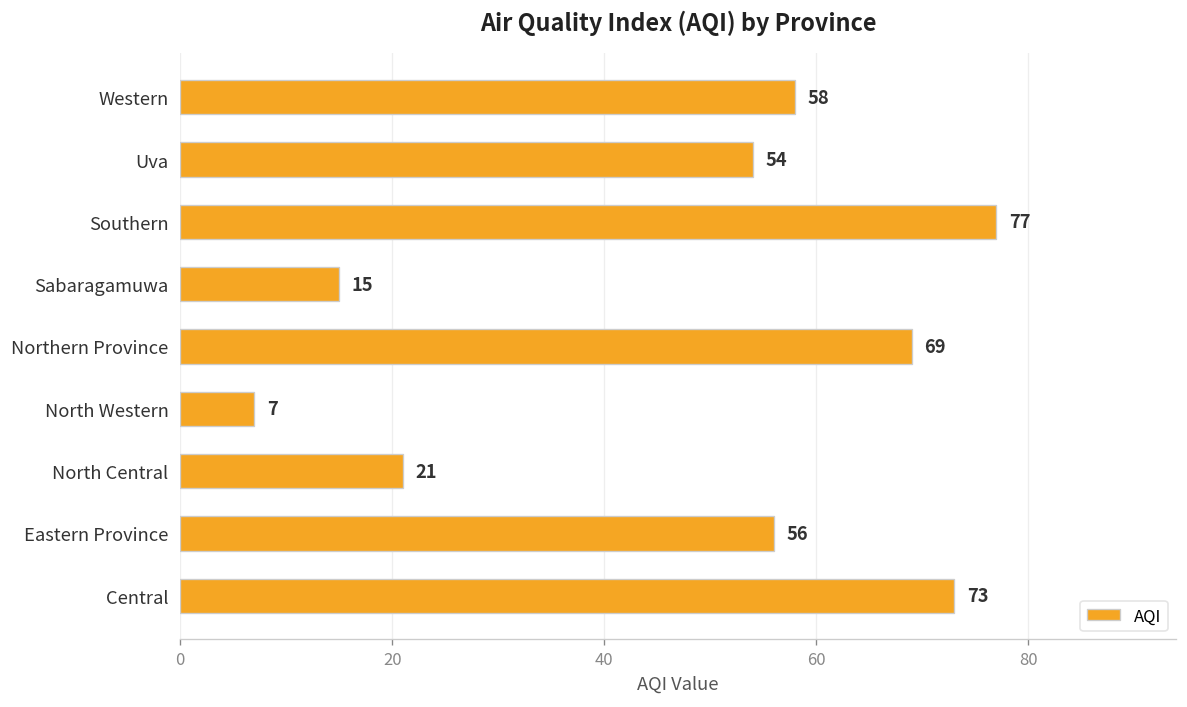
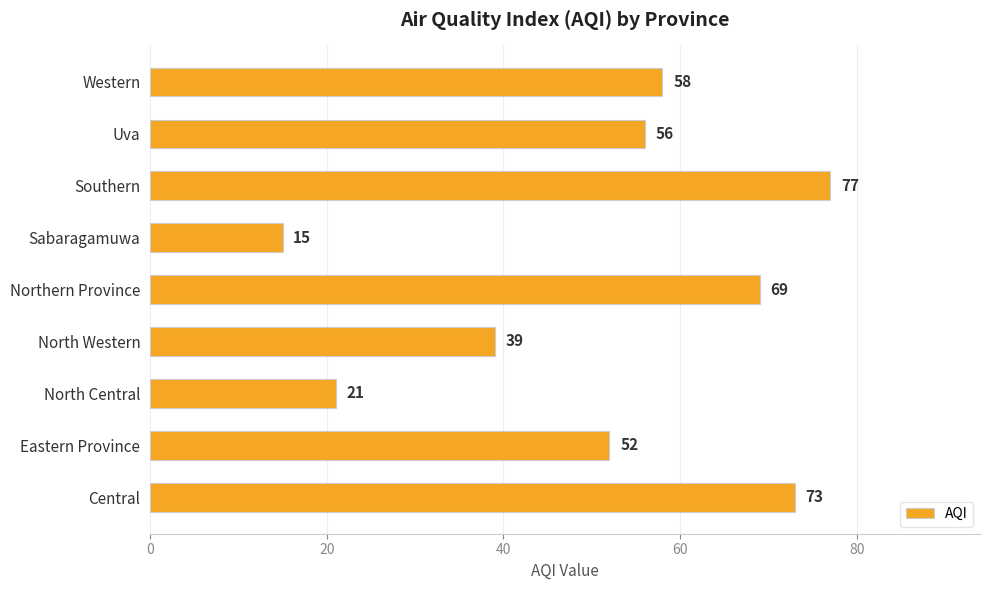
  {
    "Western": 58,
-   "Uva": 54,
+   "Uva": 56,
    "Southern": 77,
    "Sabaragamuwa": 15,
    "Northern Province": 69,
-   "North Western": 7,
+   "North Western": 39,
    "North Central": 21,
-   "Eastern Province": 56,
+   "Eastern Province": 52,
    "Central": 73
  }
